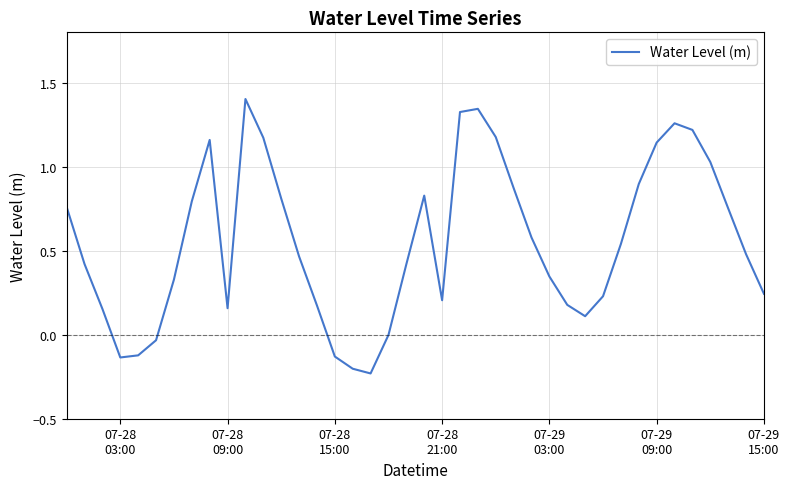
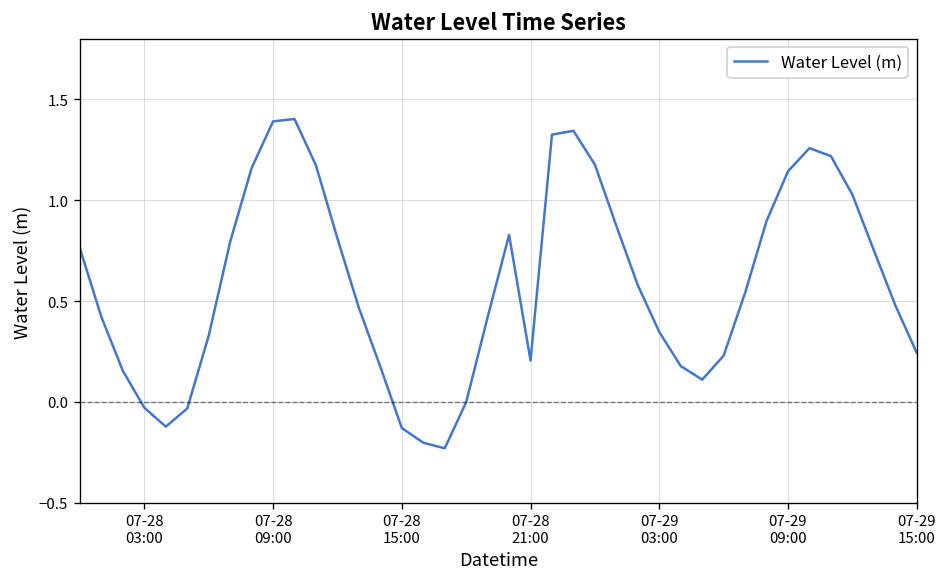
  {
-   "07-28 03:00": -0.14,
-   "07-28 09:00": 0.16,
+   "07-28 03:00": -0.03,
+   "07-28 09:00": 1.39,
    "07-28 15:00": -0.13,
    "07-28 21:00": 0.21,
    "07-29 03:00": 0.35,
    "07-29 09:00": 1.14,
    "07-29 15:00": 0.24
  }
